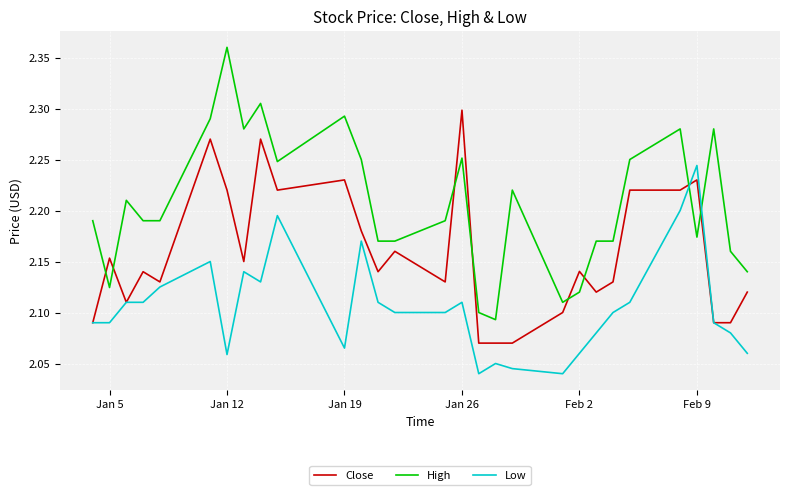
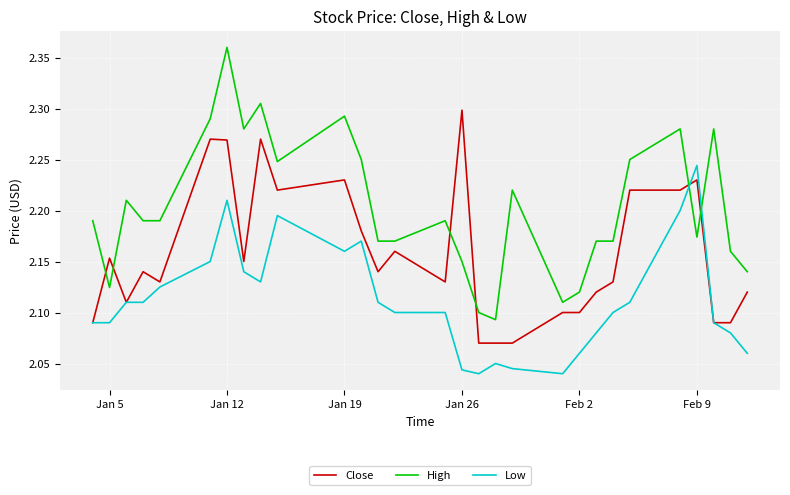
  {
    "Close": {
      "Jan 5": 2.153,
-     "Jan 12": 2.220,
+     "Jan 12": 2.269,
      "Jan 19": 2.230,
      "Jan 26": 2.298,
-     "Feb 2": 2.140,
+     "Feb 2": 2.100,
      "Feb 9": 2.230
    },
    "High": {
      "Jan 5": 2.125,
      "Jan 12": 2.360,
      "Jan 19": 2.293,
-     "Jan 26": 2.251,
+     "Jan 26": 2.150,
      "Feb 2": 2.120,
      "Feb 9": 2.174
    },
    "Low": {
      "Jan 5": 2.090,
-     "Jan 12": 2.059,
-     "Jan 19": 2.065,
-     "Jan 26": 2.110,
+     "Jan 12": 2.210,
+     "Jan 19": 2.160,
+     "Jan 26": 2.044,
      "Feb 2": 2.060,
      "Feb 9": 2.244
    }
  }
